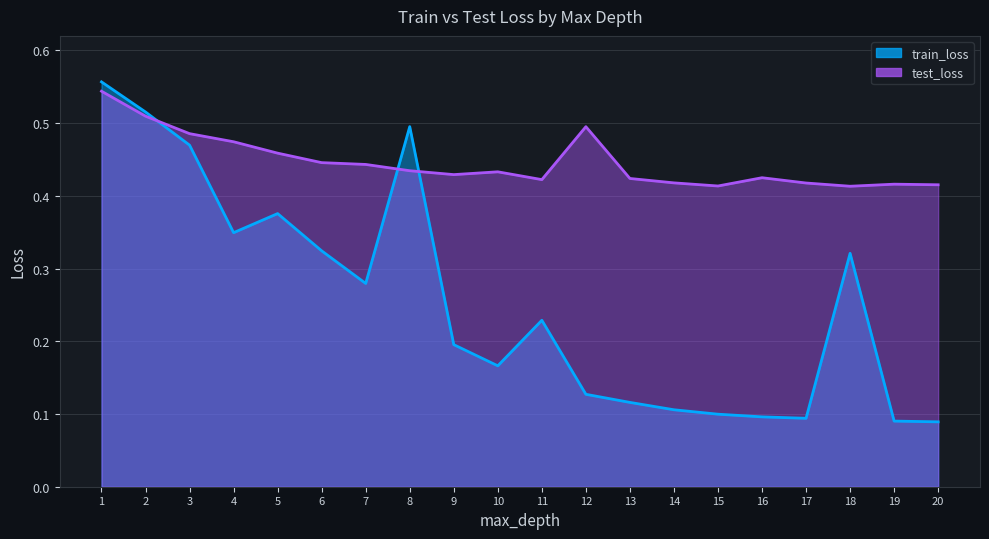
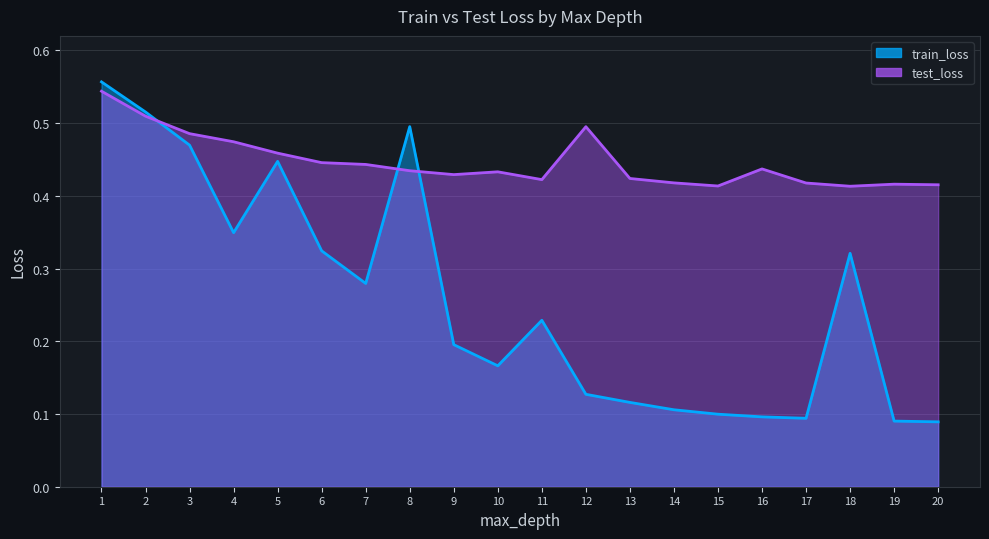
  {
    "train_loss": {
      "1": 0.56,
      "2": 0.52,
      "3": 0.47,
      "4": 0.35,
-     "5": 0.38,
+     "5": 0.45,
      "6": 0.32,
      "7": 0.28,
      "8": 0.50,
      "9": 0.20,
      "10": 0.17,
      "11": 0.23,
      "12": 0.13,
      "13": 0.12,
      "14": 0.11,
      "15": 0.10,
      "16": 0.10,
      "17": 0.09,
      "18": 0.32,
      "19": 0.09,
      "20": 0.09
    },
    "test_loss": {
      "1": 0.54,
      "2": 0.51,
      "3": 0.49,
      "4": 0.47,
      "5": 0.46,
      "6": 0.45,
      "7": 0.44,
      "8": 0.43,
      "9": 0.43,
      "10": 0.43,
      "11": 0.42,
      "12": 0.50,
      "13": 0.42,
      "14": 0.42,
      "15": 0.41,
-     "16": 0.42,
+     "16": 0.44,
      "17": 0.42,
      "18": 0.41,
      "19": 0.42,
      "20": 0.42
    }
  }
